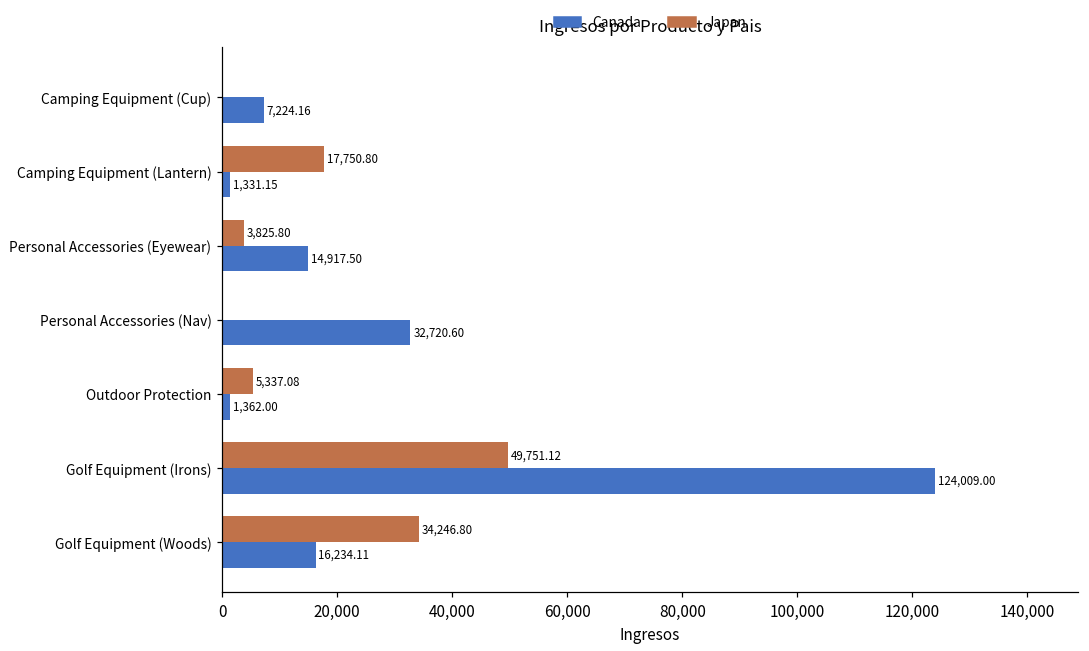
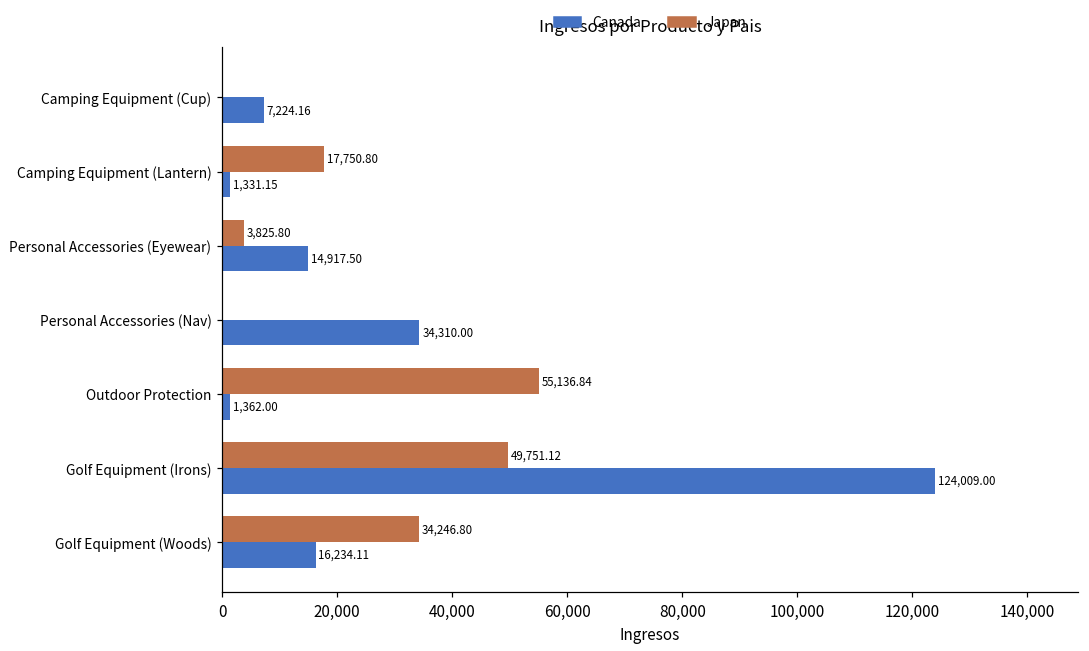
  {
    "Canada": {
      "Camping Equipment (Cup)": "7,224.16",
      "Camping Equipment (Lantern)": "1,331.15",
      "Personal Accessories (Eyewear)": "14,917.50",
-     "Personal Accessories (Nav)": "32,720.60",
+     "Personal Accessories (Nav)": "34,310.00",
      "Outdoor Protection": "1,362.00",
      "Golf Equipment (Irons)": "124,009.00",
      "Golf Equipment (Woods)": "16,234.11"
    },
    "Japan": {
      "Camping Equipment (Lantern)": "17,750.80",
      "Personal Accessories (Eyewear)": "3,825.80",
-     "Outdoor Protection": "5,337.08",
+     "Outdoor Protection": "55,136.84",
      "Golf Equipment (Irons)": "49,751.12",
      "Golf Equipment (Woods)": "34,246.80"
    }
  }
